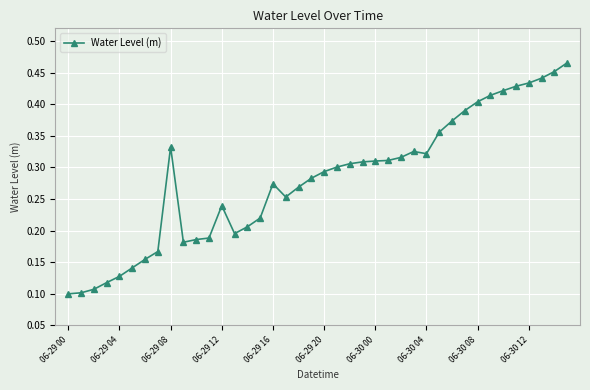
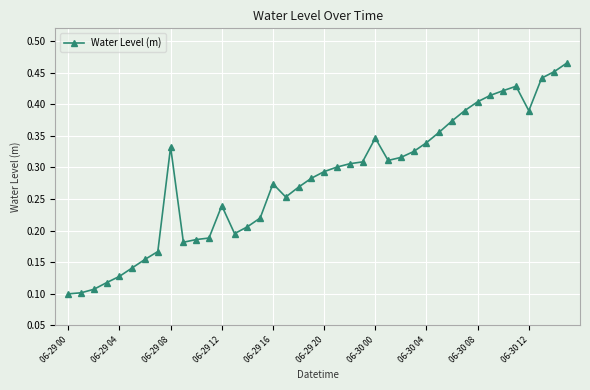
  {
    "06-29 00": 0.10,
    "06-29 04": 0.13,
    "06-29 08": 0.33,
    "06-29 12": 0.24,
    "06-29 16": 0.27,
    "06-29 20": 0.29,
-   "06-30 00": 0.31,
-   "06-30 04": 0.32,
+   "06-30 00": 0.35,
+   "06-30 04": 0.34,
    "06-30 08": 0.40,
-   "06-30 12": 0.43
+   "06-30 12": 0.39
  }
